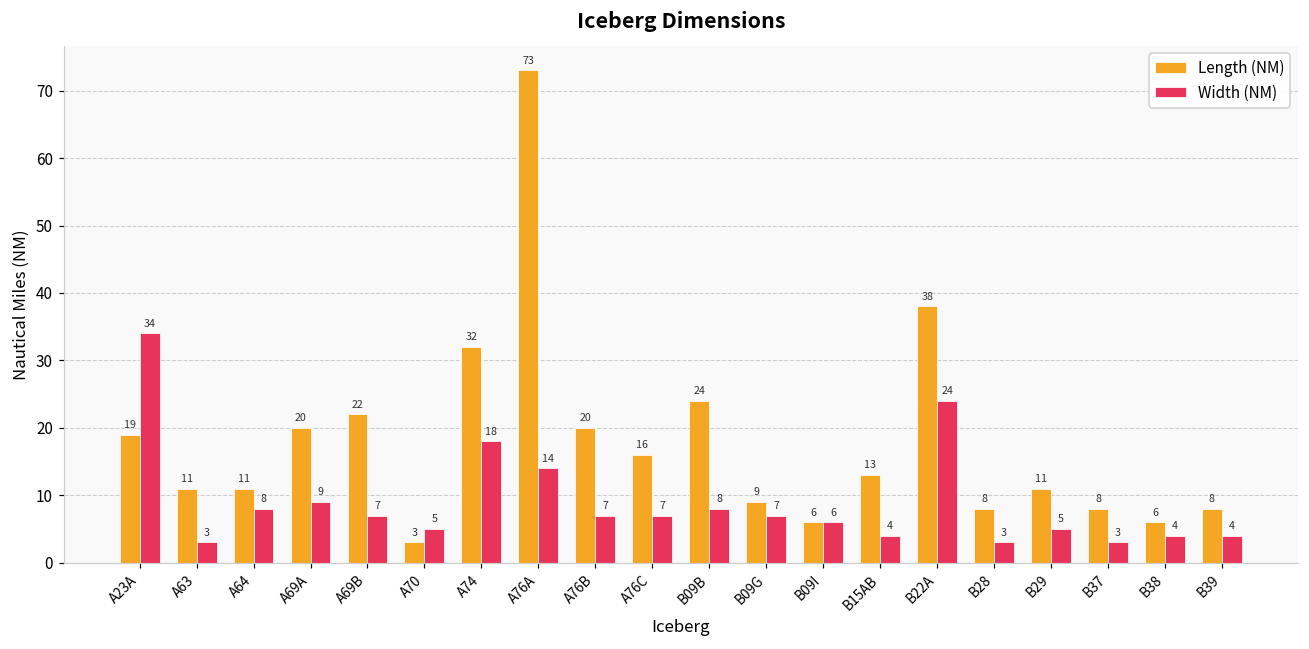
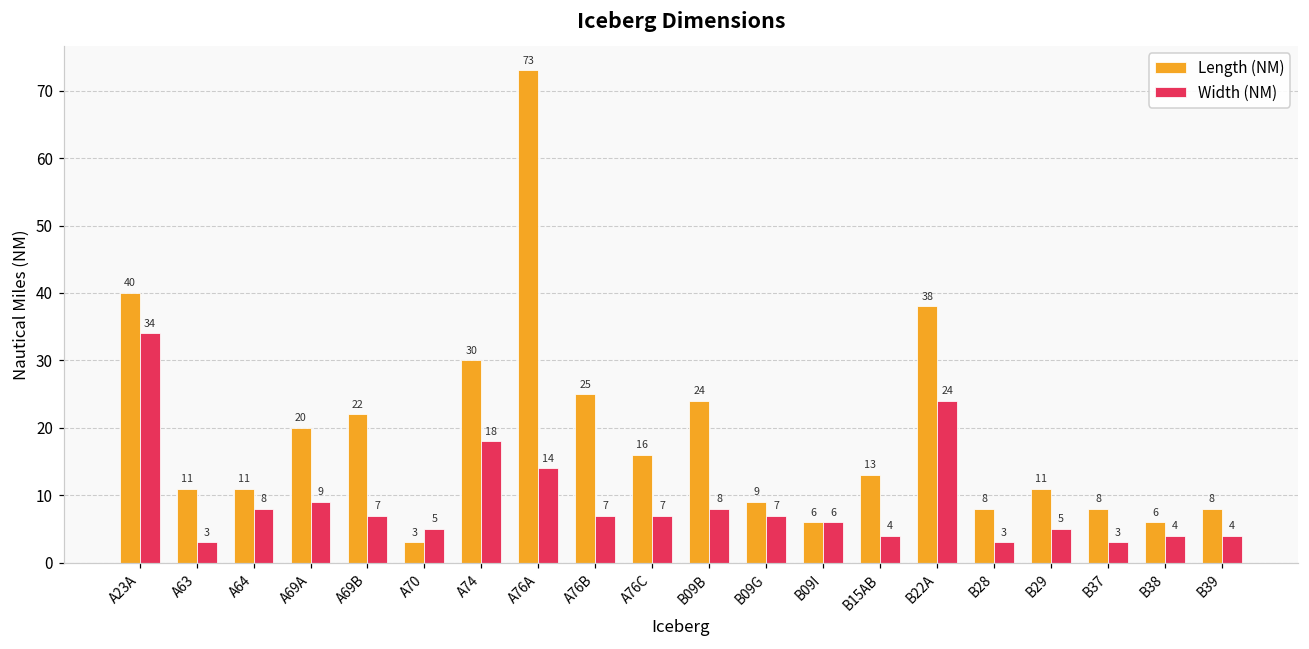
  {
    "Length (NM)": {
-     "A23A": 19,
+     "A23A": 40,
      "A63": 11,
      "A64": 11,
      "A69A": 20,
      "A69B": 22,
      "A70": 3,
-     "A74": 32,
+     "A74": 30,
      "A76A": 73,
-     "A76B": 20,
+     "A76B": 25,
      "A76C": 16,
      "B09B": 24,
      "B09G": 9,
      "B09I": 6,
      "B15AB": 13,
      "B22A": 38,
      "B28": 8,
      "B29": 11,
      "B37": 8,
      "B38": 6,
      "B39": 8
    },
    "Width (NM)": {
      "A23A": 34,
      "A63": 3,
      "A64": 8,
      "A69A": 9,
      "A69B": 7,
      "A70": 5,
      "A74": 18,
      "A76A": 14,
      "A76B": 7,
      "A76C": 7,
      "B09B": 8,
      "B09G": 7,
      "B09I": 6,
      "B15AB": 4,
      "B22A": 24,
      "B28": 3,
      "B29": 5,
      "B37": 3,
      "B38": 4,
      "B39": 4
    }
  }
